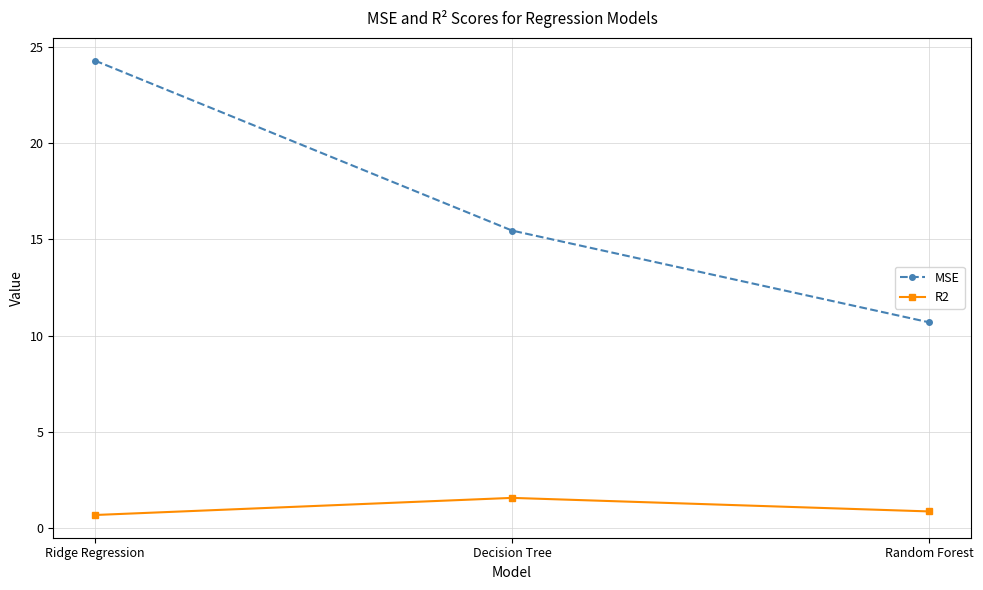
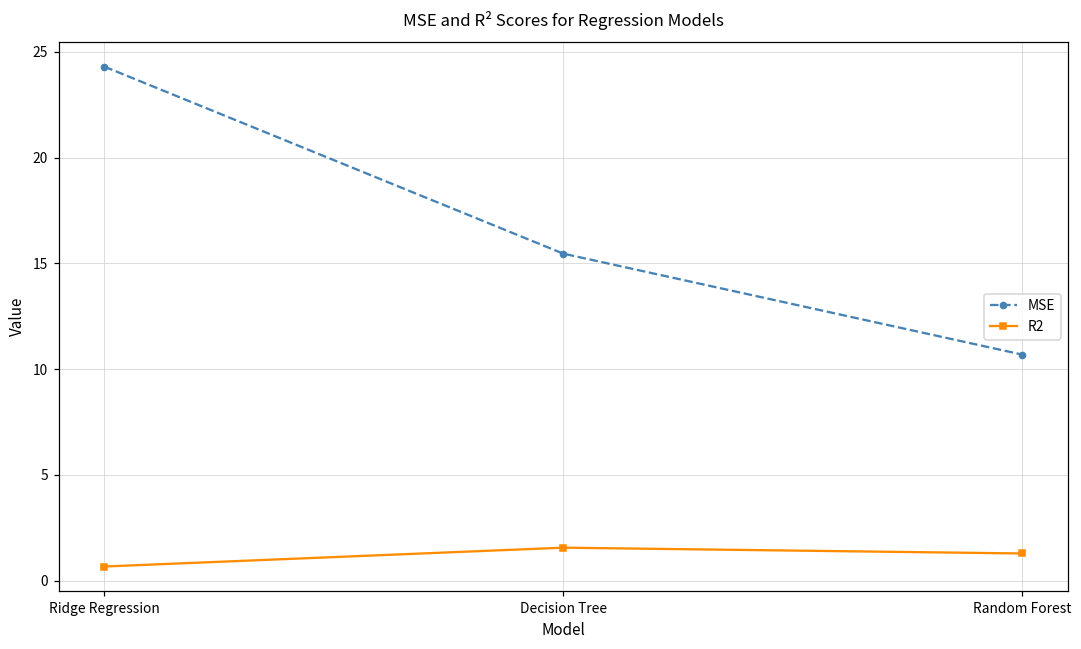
  {
    "MSE": {
      "Ridge Regression": 24.3,
      "Decision Tree": 15.5,
      "Random Forest": 10.7
    },
    "R2": {
      "Ridge Regression": 0.7,
      "Decision Tree": 1.6,
-     "Random Forest": 0.9
+     "Random Forest": 1.3
    }
  }
